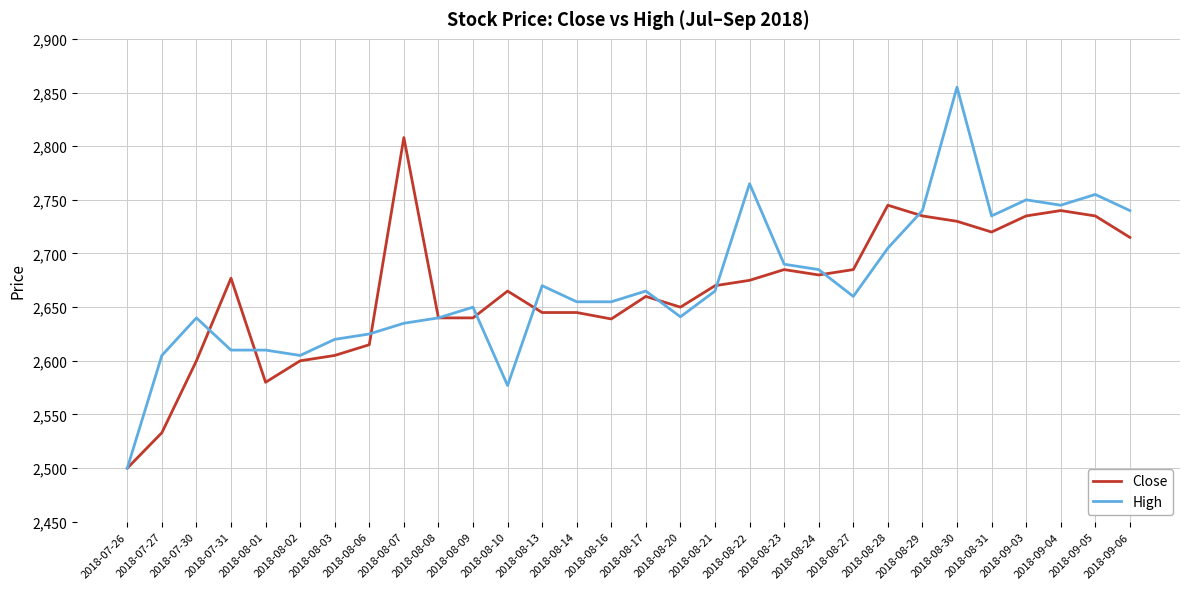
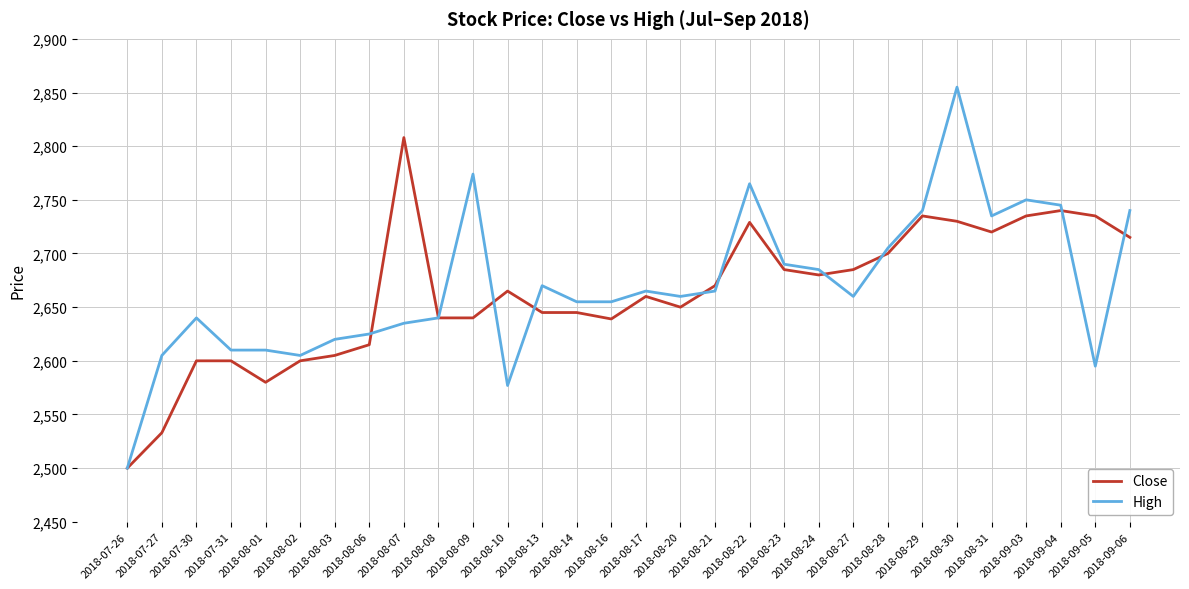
  {
    "Close": {
      "2018-07-27": "2,533",
      "2018-07-30": "2,600",
-     "2018-07-31": "2,677",
+     "2018-07-31": "2,600",
      "2018-08-01": "2,580",
      "2018-08-02": "2,600",
      "2018-08-03": "2,605",
      "2018-08-06": "2,615",
      "2018-08-07": "2,808",
      "2018-08-09": "2,640",
      "2018-08-10": "2,665",
      "2018-08-13": "2,645",
      "2018-08-14": "2,645",
      "2018-08-16": "2,639",
      "2018-08-17": "2,660",
      "2018-08-20": "2,650",
      "2018-08-21": "2,670",
-     "2018-08-22": "2,675",
+     "2018-08-22": "2,729",
      "2018-08-23": "2,685",
      "2018-08-24": "2,680",
      "2018-08-27": "2,685",
-     "2018-08-28": "2,745",
+     "2018-08-28": "2,700",
      "2018-08-29": "2,735",
      "2018-08-30": "2,730",
      "2018-08-31": "2,720",
      "2018-09-03": "2,735",
      "2018-09-04": "2,740",
      "2018-09-05": "2,735",
      "2018-09-06": "2,715"
    },
    "High": {
      "2018-07-27": "2,605",
      "2018-07-30": "2,640",
      "2018-07-31": "2,610",
      "2018-08-01": "2,610",
      "2018-08-02": "2,605",
      "2018-08-03": "2,620",
      "2018-08-06": "2,625",
      "2018-08-07": "2,635",
-     "2018-08-09": "2,650",
+     "2018-08-09": "2,774",
      "2018-08-10": "2,577",
      "2018-08-13": "2,670",
      "2018-08-14": "2,655",
      "2018-08-16": "2,655",
      "2018-08-17": "2,665",
-     "2018-08-20": "2,641",
+     "2018-08-20": "2,660",
      "2018-08-21": "2,665",
      "2018-08-22": "2,765",
      "2018-08-23": "2,690",
      "2018-08-24": "2,685",
      "2018-08-27": "2,660",
      "2018-08-28": "2,705",
      "2018-08-29": "2,740",
      "2018-08-30": "2,855",
      "2018-08-31": "2,735",
      "2018-09-03": "2,750",
      "2018-09-04": "2,745",
-     "2018-09-05": "2,755",
+     "2018-09-05": "2,595",
      "2018-09-06": "2,740"
    }
  }
